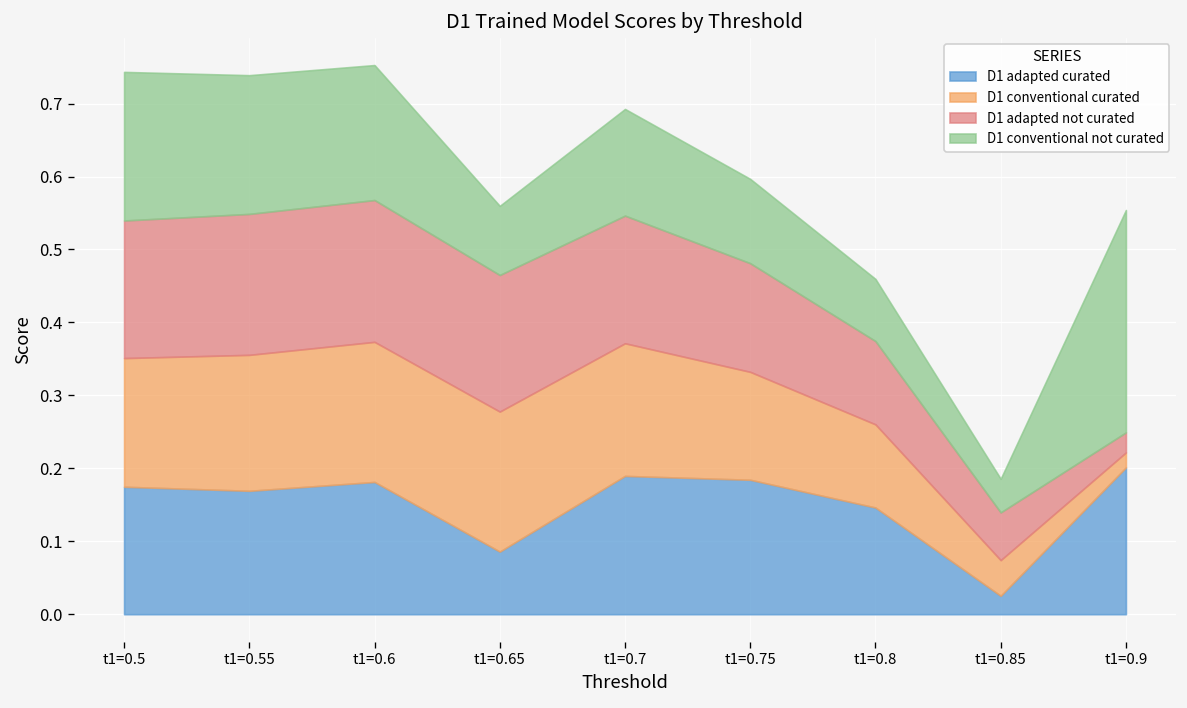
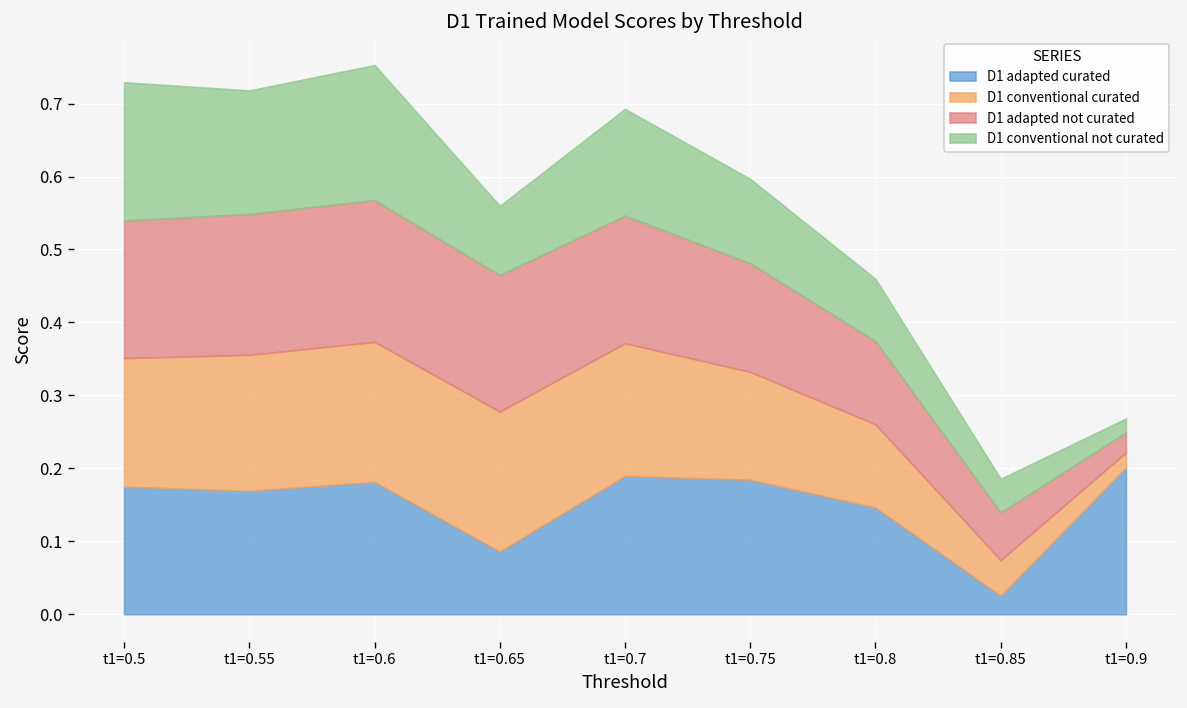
  {
    "D1 adapted curated": {
      "t1=0.5": 0.17,
      "t1=0.55": 0.17,
      "t1=0.6": 0.18,
      "t1=0.65": 0.09,
      "t1=0.7": 0.19,
      "t1=0.75": 0.18,
      "t1=0.8": 0.15,
      "t1=0.85": 0.03,
      "t1=0.9": 0.20
    },
    "D1 conventional not curated": {
-     "t1=0.5": 0.20,
-     "t1=0.55": 0.19,
+     "t1=0.5": 0.19,
+     "t1=0.55": 0.17,
      "t1=0.6": 0.19,
      "t1=0.65": 0.09,
      "t1=0.7": 0.15,
      "t1=0.75": 0.12,
      "t1=0.8": 0.09,
      "t1=0.85": 0.05,
-     "t1=0.9": 0.30
+     "t1=0.9": 0.02
    }
  }
